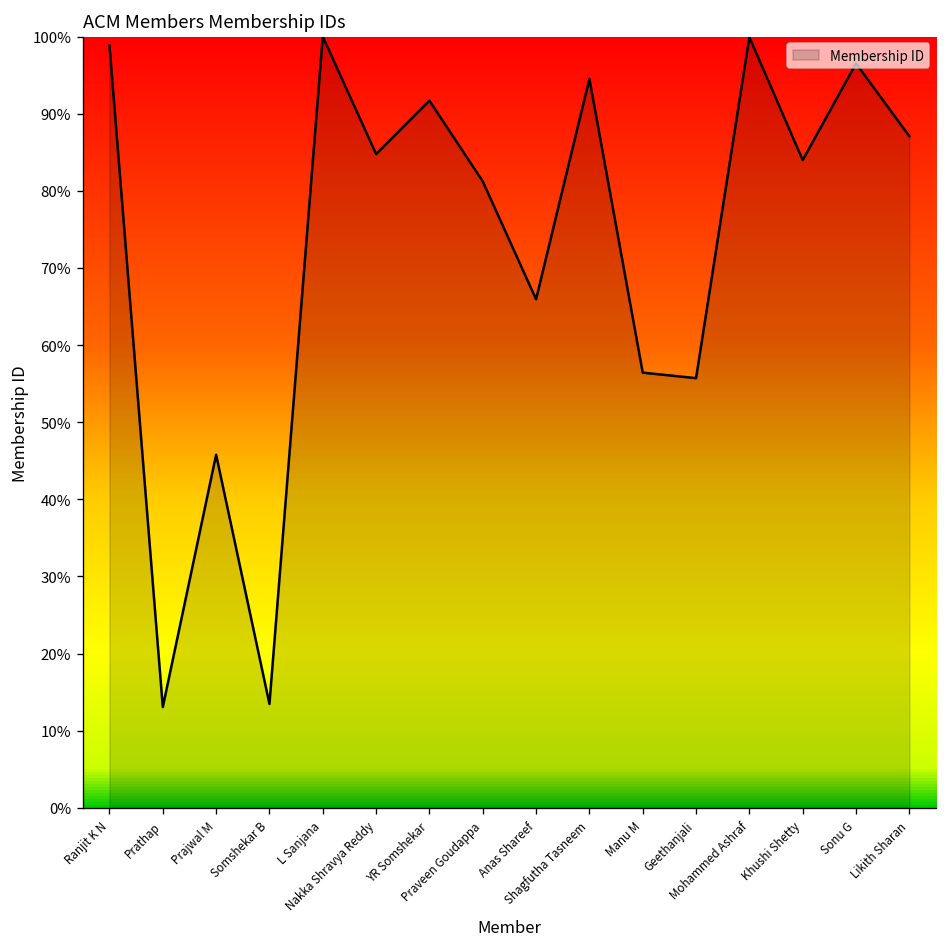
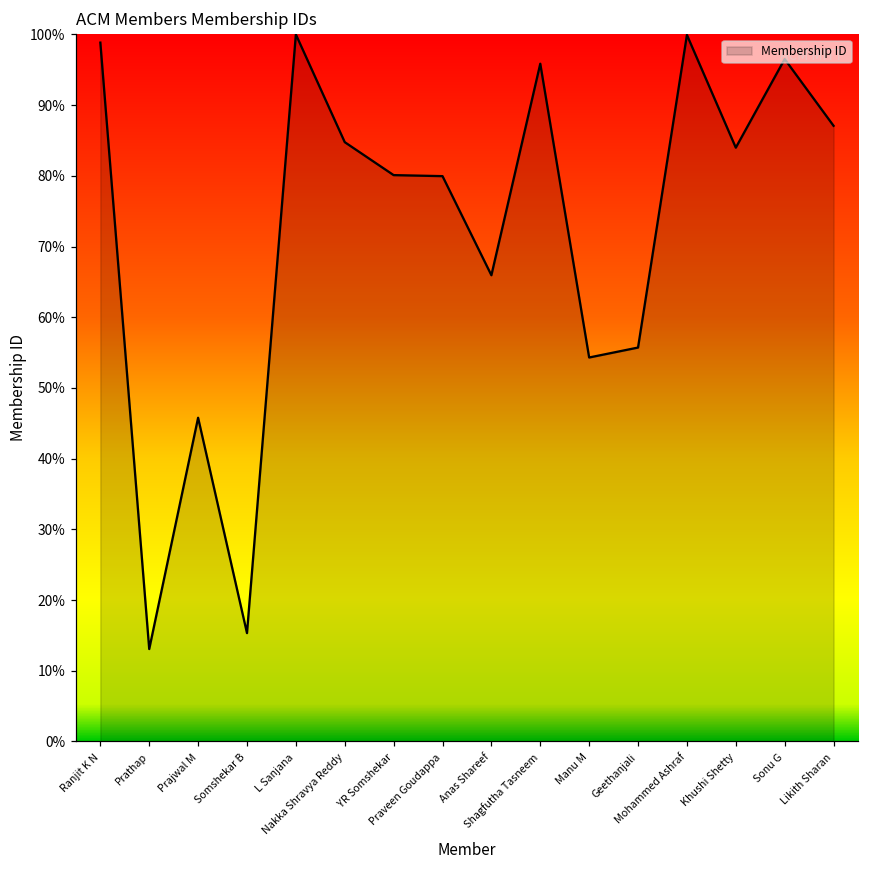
  {
    "Ranjit K N": "99%",
    "Prathap": "13%",
    "Prajwal M": "46%",
-   "Somshekar B": "13%",
+   "Somshekar B": "15%",
    "L Sanjana": "100%",
    "Nakka Shravya Reddy": "85%",
-   "YR Somshekar": "92%",
-   "Praveen Goudappa": "81%",
+   "YR Somshekar": "80%",
+   "Praveen Goudappa": "80%",
    "Anas Shareef": "66%",
-   "Shagfutha Tasneem": "95%",
-   "Manu M": "56%",
+   "Shagfutha Tasneem": "96%",
+   "Manu M": "54%",
    "Geethanjali": "56%",
    "Mohammed Ashraf": "100%",
    "Khushi Shetty": "84%",
    "Likith Sharan": "87%"
  }
